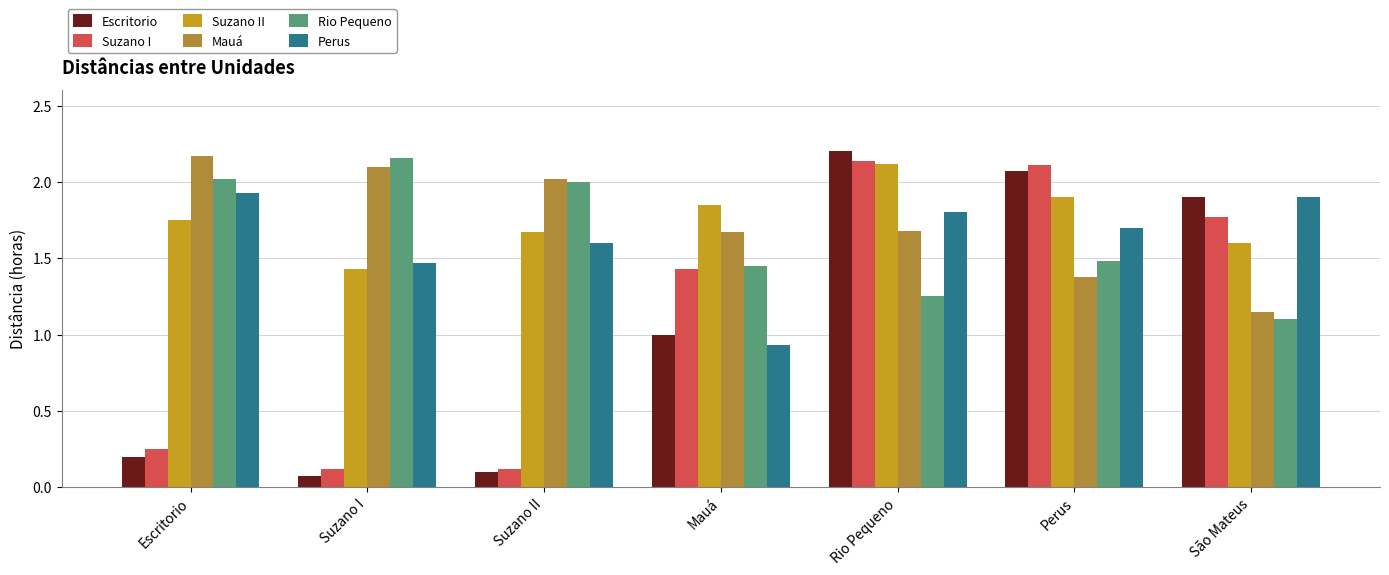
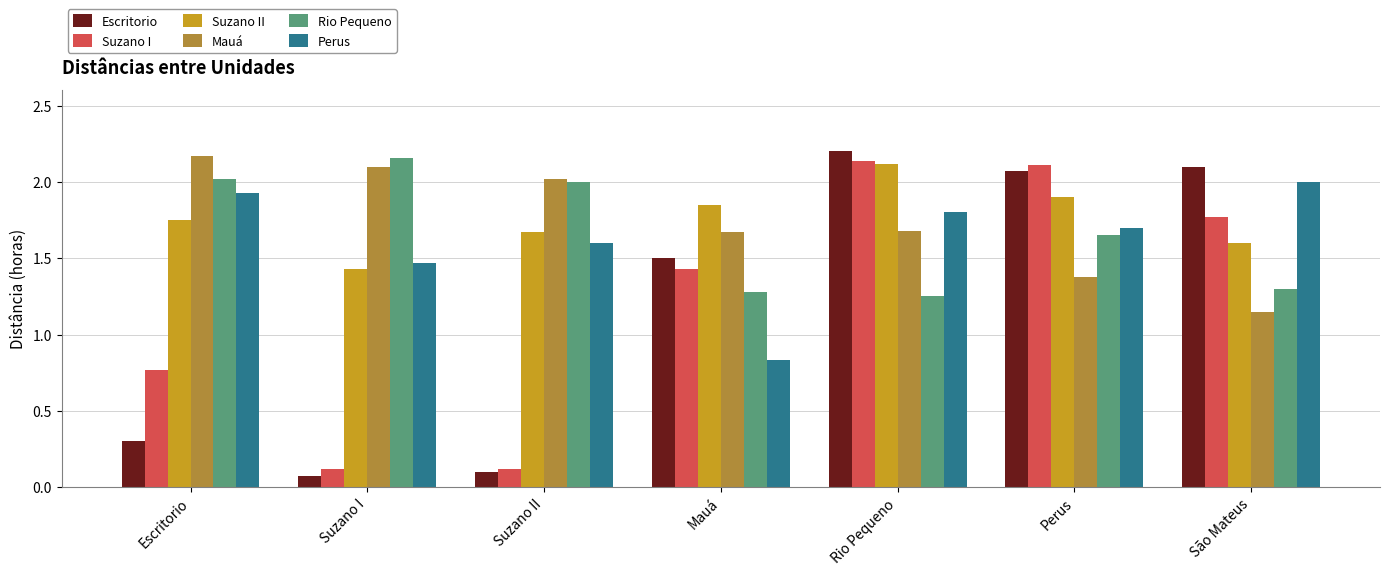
  {
    "Escritorio": {
-     "Escritorio": 0.2,
+     "Escritorio": 0.3,
      "Suzano I": 0.07,
      "Suzano II": 0.1,
-     "Mauá": 1.0,
+     "Mauá": 1.5,
      "Rio Pequeno": 2.2,
      "Perus": 2.07,
-     "São Mateus": 1.9
+     "São Mateus": 2.1
    },
    "Suzano I": {
-     "Escritorio": 0.25,
+     "Escritorio": 0.77,
      "Suzano I": 0.12,
      "Suzano II": 0.12,
      "Mauá": 1.43,
      "Rio Pequeno": 2.14,
      "Perus": 2.11,
      "São Mateus": 1.77
    },
    "Rio Pequeno": {
      "Escritorio": 2.02,
      "Suzano I": 2.16,
      "Suzano II": 2.00,
-     "Mauá": 1.45,
+     "Mauá": 1.28,
      "Rio Pequeno": 1.25,
-     "Perus": 1.48,
-     "São Mateus": 1.1
+     "Perus": 1.65,
+     "São Mateus": 1.3
    },
    "Perus": {
      "Escritorio": 1.93,
      "Suzano I": 1.47,
      "Suzano II": 1.60,
-     "Mauá": 0.93,
+     "Mauá": 0.83,
      "Rio Pequeno": 1.80,
      "Perus": 1.70,
-     "São Mateus": 1.9
+     "São Mateus": 2.0
    }
  }
